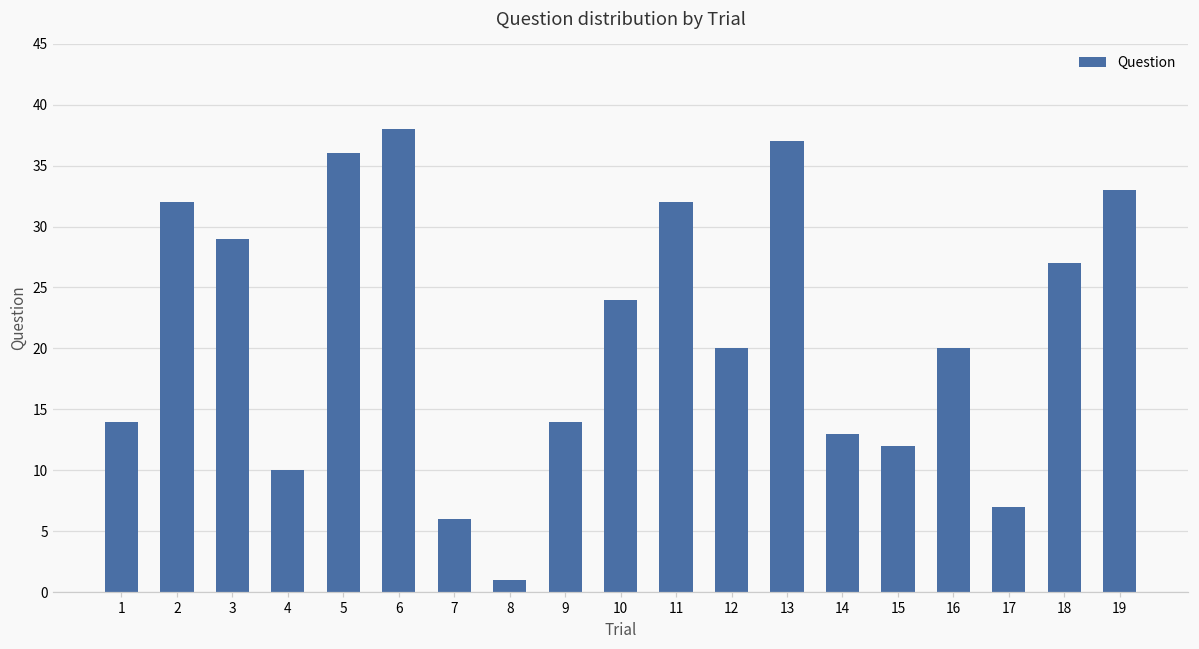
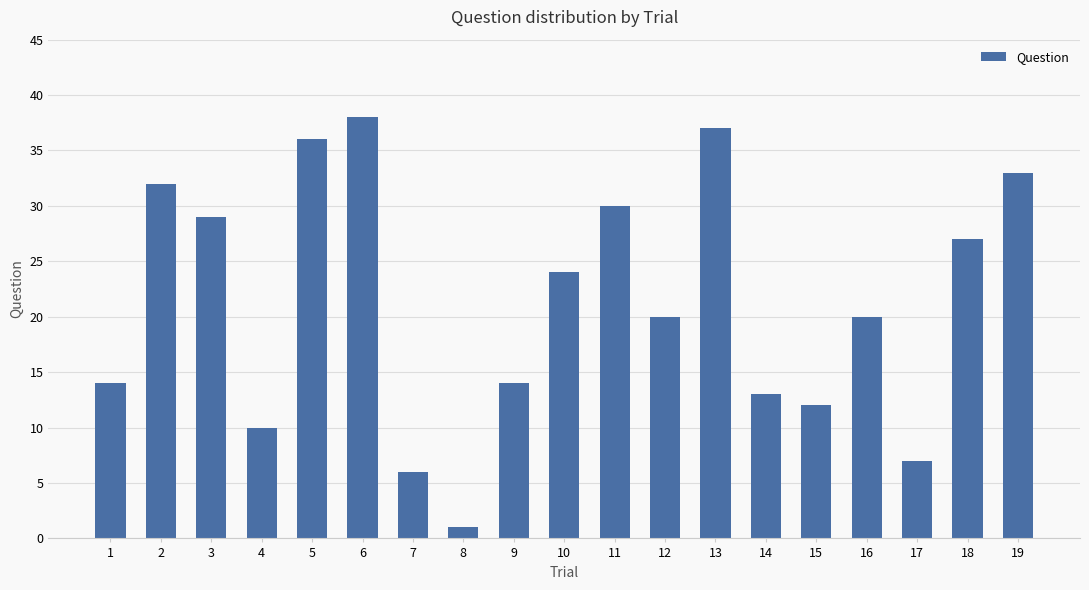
  {
    "1": 14,
    "2": 32,
    "3": 29,
    "4": 10,
    "5": 36,
    "6": 38,
    "7": 6,
    "8": 1,
    "9": 14,
    "10": 24,
-   "11": 32,
+   "11": 30,
    "12": 20,
    "13": 37,
    "14": 13,
    "15": 12,
    "16": 20,
    "17": 7,
    "18": 27,
    "19": 33
  }
